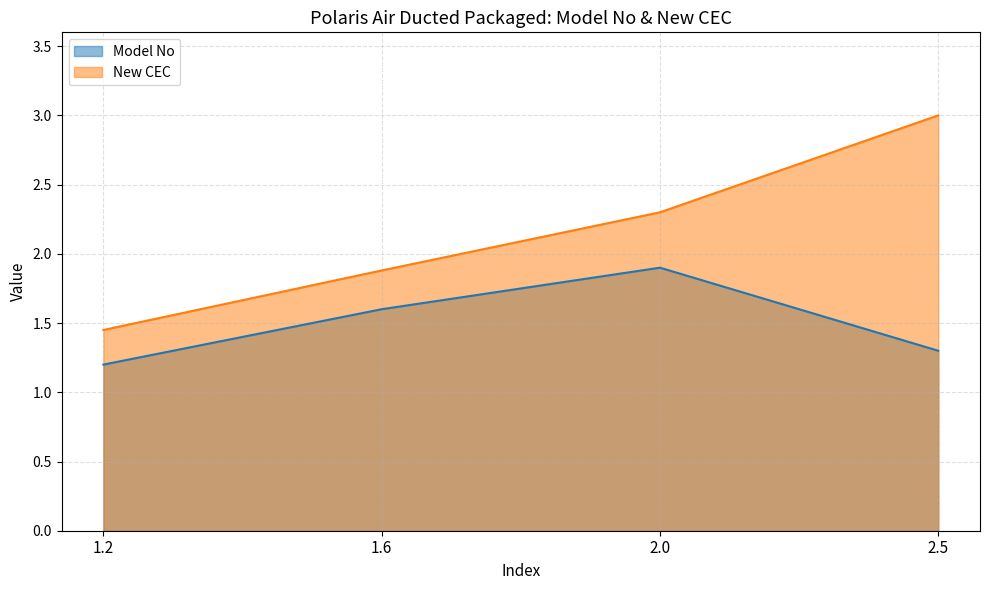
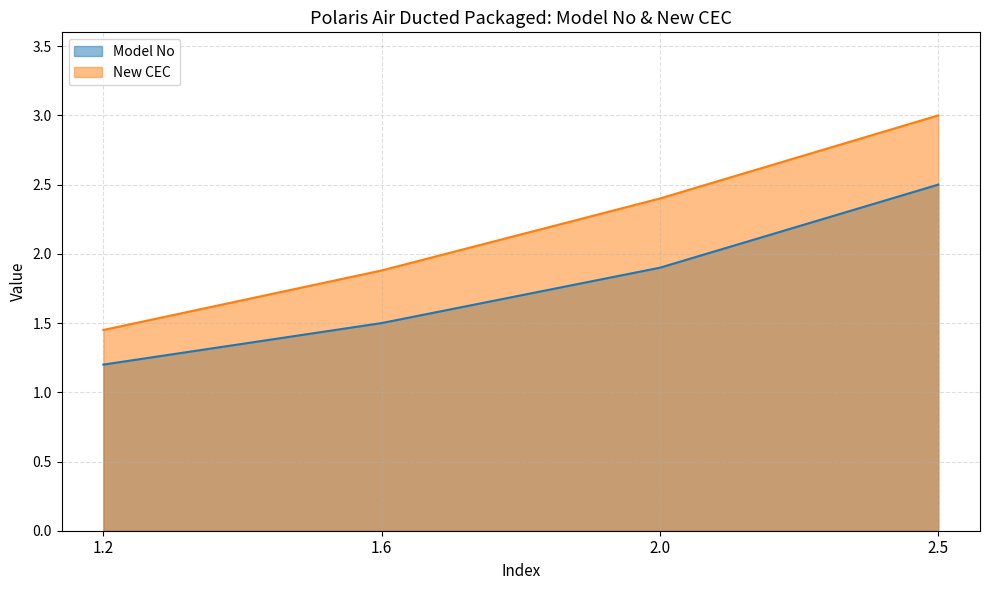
  {
    "Model No": {
      "1.2": 1.2,
-     "1.6": 1.6,
+     "1.6": 1.5,
      "2.0": 1.9,
-     "2.5": 1.3
+     "2.5": 2.5
    },
    "New CEC": {
      "1.2": 1.45,
      "1.6": 1.88,
-     "2.0": 2.3,
+     "2.0": 2.4,
      "2.5": 3.0
    }
  }
